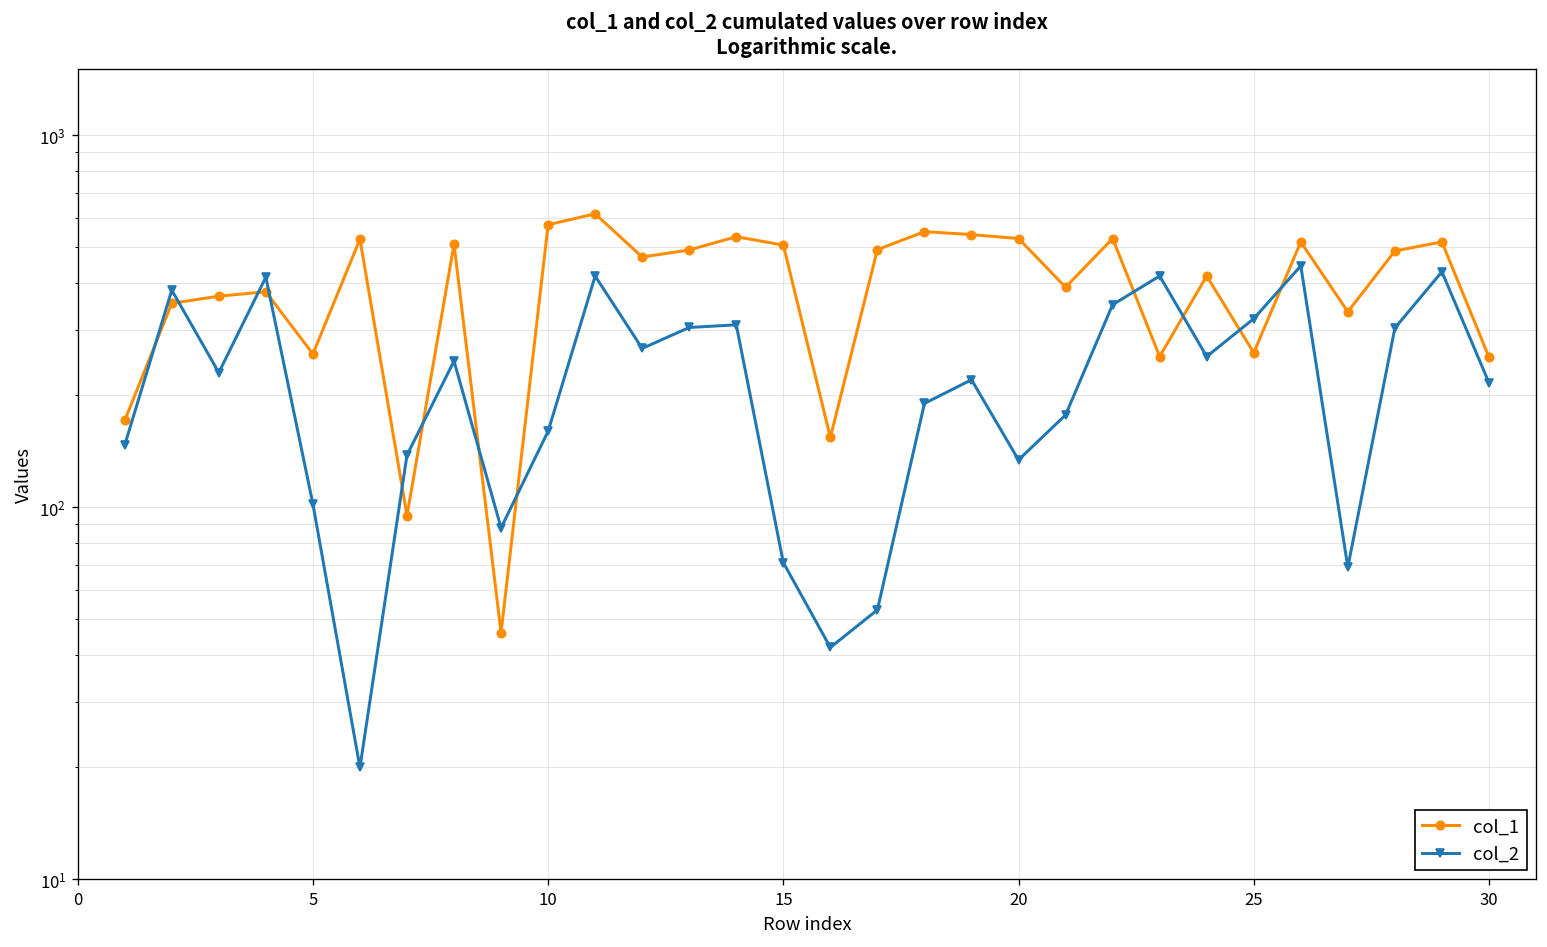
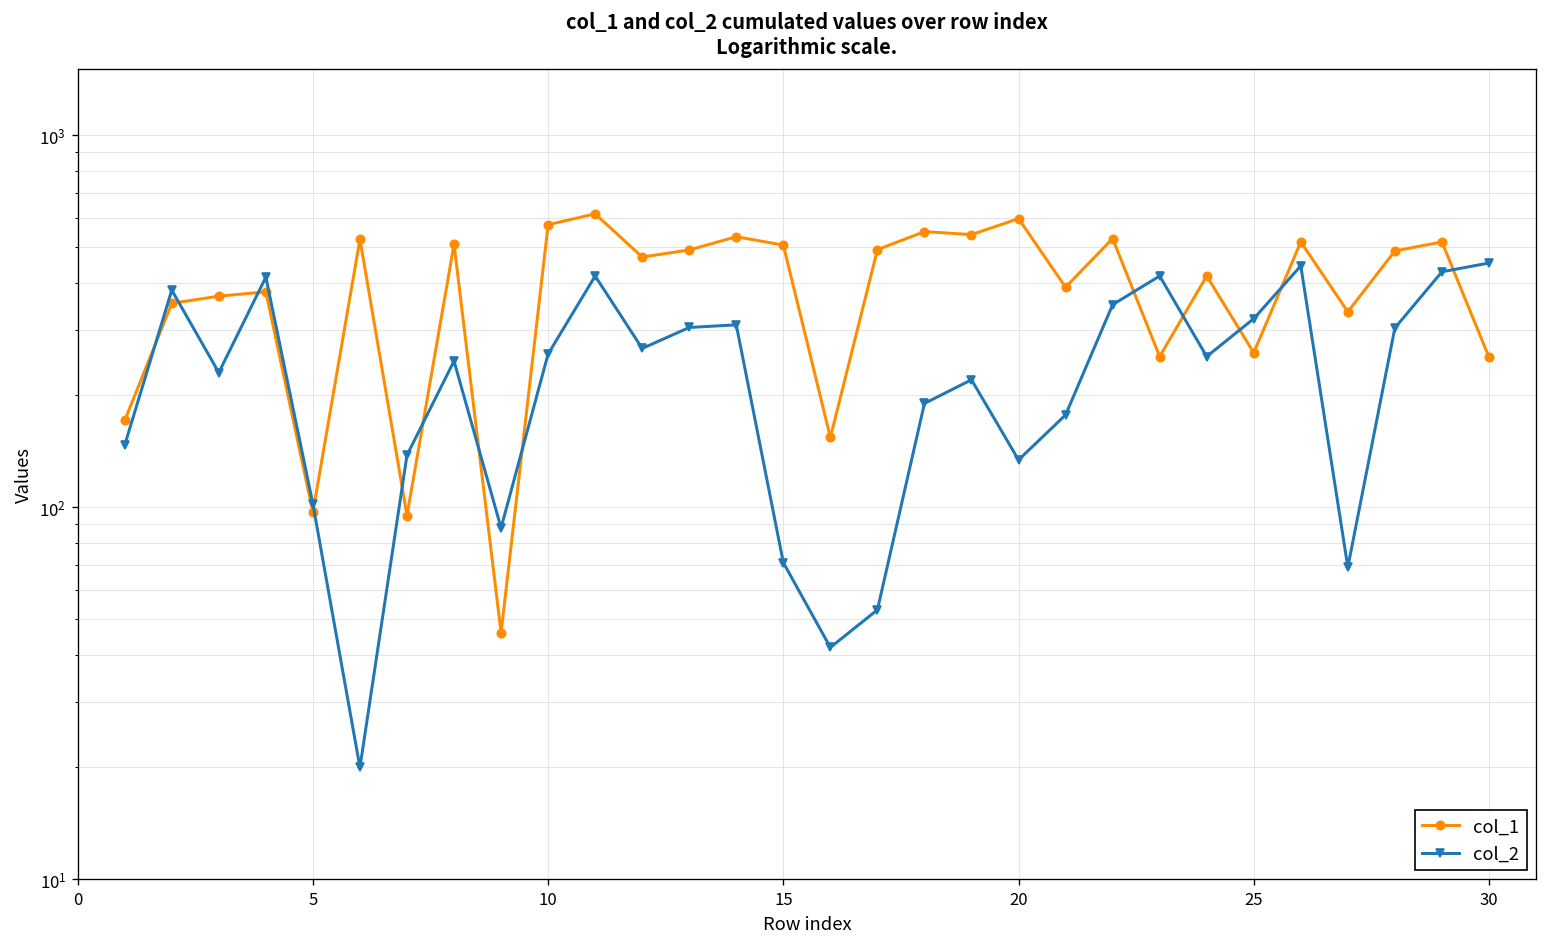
  {
    "col_1": {
-     "5": 260,
+     "5": 97,
      "10": 570,
      "15": 510,
-     "20": 530,
+     "20": 600,
      "25": 260,
      "30": 250
    },
    "col_2": {
      "5": 102,
-     "10": 160,
+     "10": 260,
      "15": 71,
      "20": 134,
      "25": 320,
-     "30": 220
+     "30": 450
    }
  }
